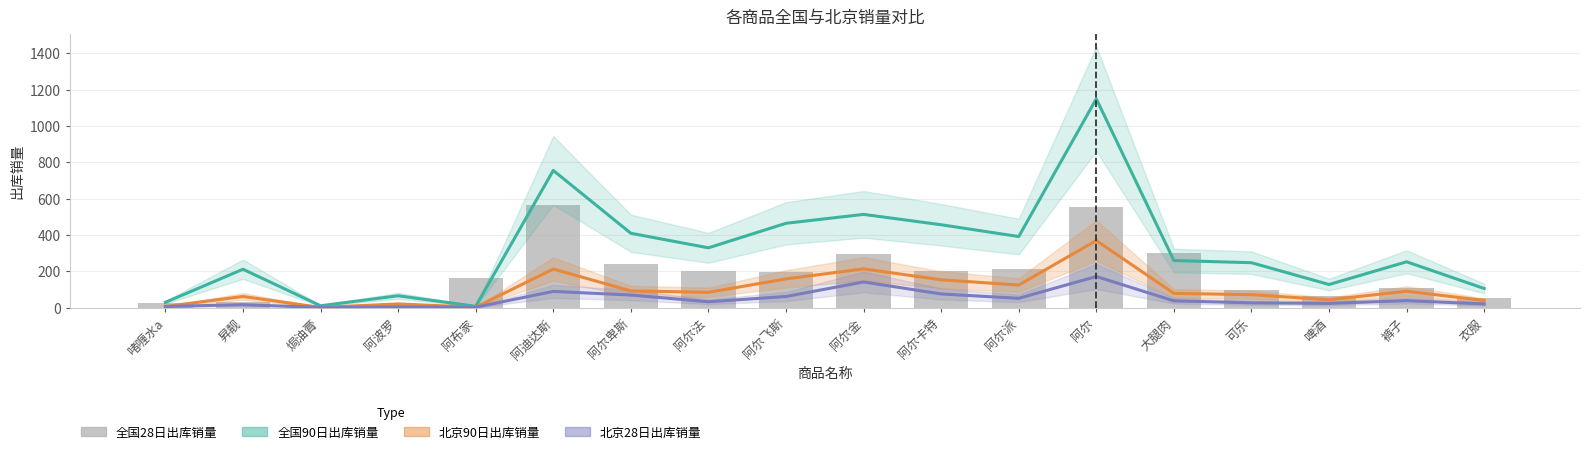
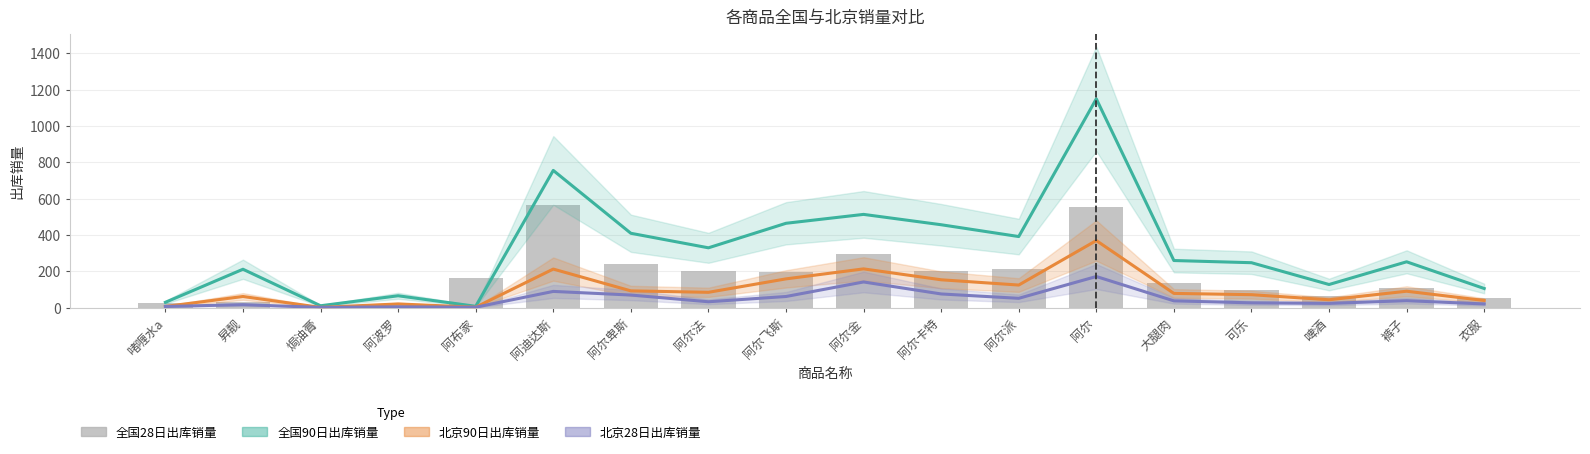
  {
    "全国28日出库销量": {
      "啫喱水a": 20,
      "昇靓": 30,
      "阿波罗": 20,
      "阿布家": 160,
      "阿迪达斯": 570,
      "阿尔卑斯": 240,
      "阿尔法": 210,
      "阿尔飞斯": 200,
      "阿尔金": 300,
      "阿尔卡特": 200,
      "阿尔派": 210,
      "阿尔": 560,
-     "大腿肉": 300,
+     "大腿肉": 140,
      "可乐": 100,
      "啤酒": 60,
      "裤子": 110,
      "衣服": 60
    }
  }
